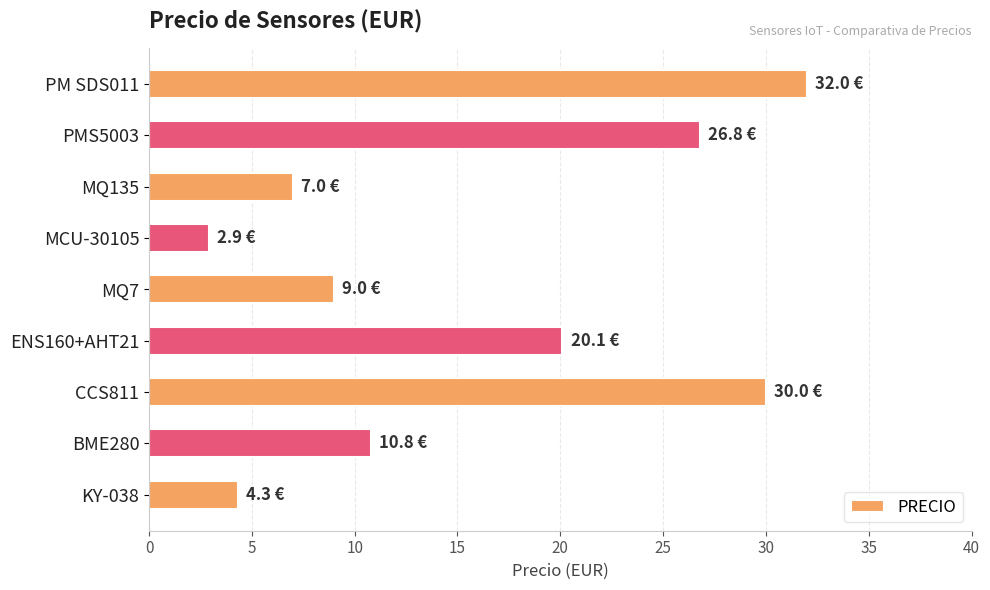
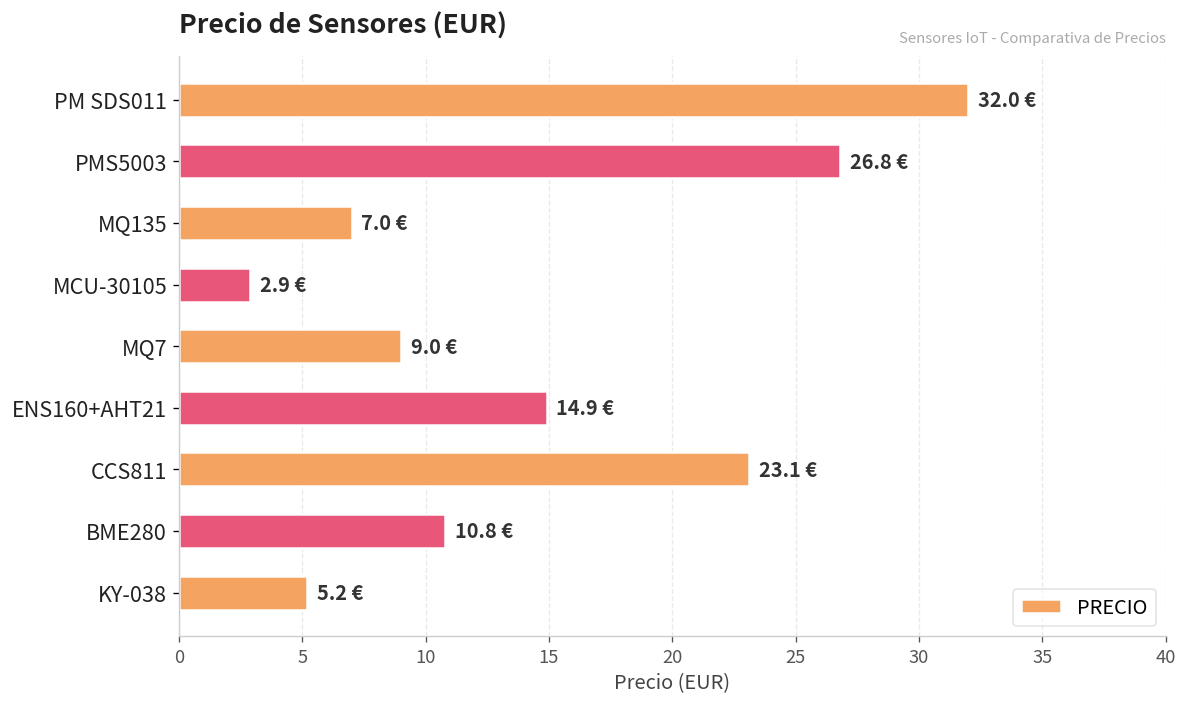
  {
    "PM SDS011": 32.0,
    "PMS5003": 26.8,
    "MQ135": 7.0,
    "MCU-30105": 2.9,
    "MQ7": 9.0,
-   "ENS160+AHT21": 20.1,
-   "CCS811": 30.0,
+   "ENS160+AHT21": 14.9,
+   "CCS811": 23.1,
    "BME280": 10.8,
-   "KY-038": 4.3
+   "KY-038": 5.2
  }
